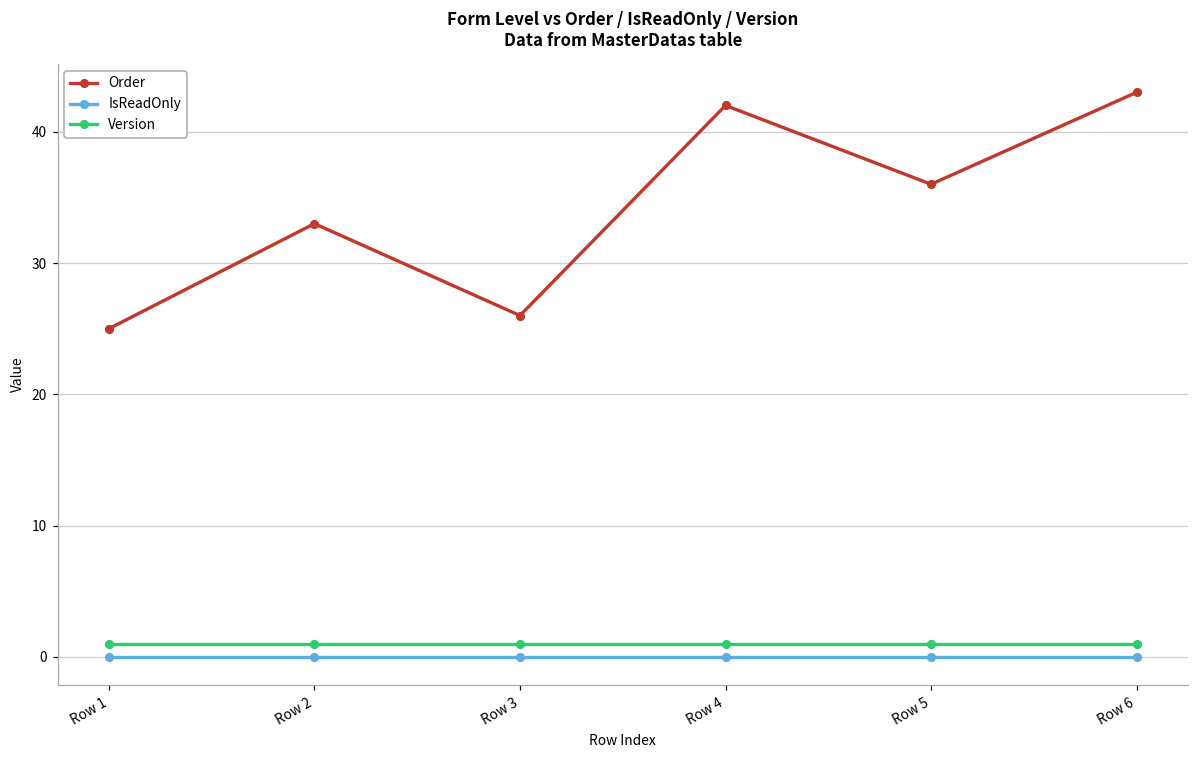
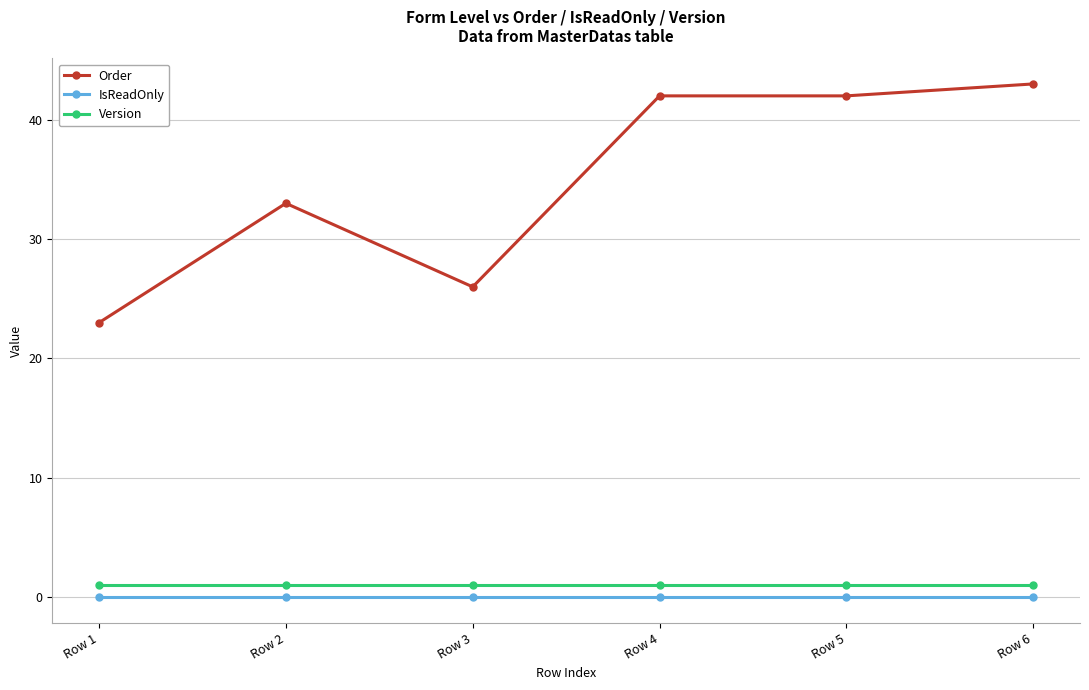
  {
    "Order": {
-     "Row 1": 25,
+     "Row 1": 23,
      "Row 2": 33,
      "Row 3": 26,
      "Row 4": 42,
-     "Row 5": 36,
+     "Row 5": 42,
      "Row 6": 43
    },
    "IsReadOnly": {
      "Row 1": 0,
      "Row 2": 0,
      "Row 3": 0,
      "Row 4": 0,
      "Row 5": 0,
      "Row 6": 0
    },
    "Version": {
      "Row 1": 1,
      "Row 2": 1,
      "Row 3": 1,
      "Row 4": 1,
      "Row 5": 1,
      "Row 6": 1
    }
  }
